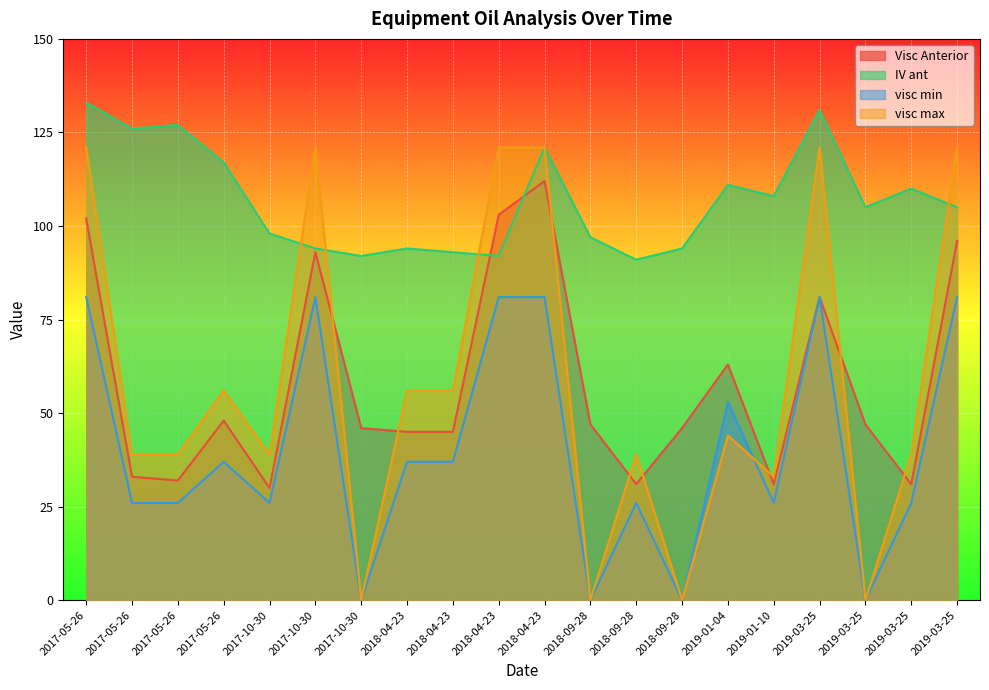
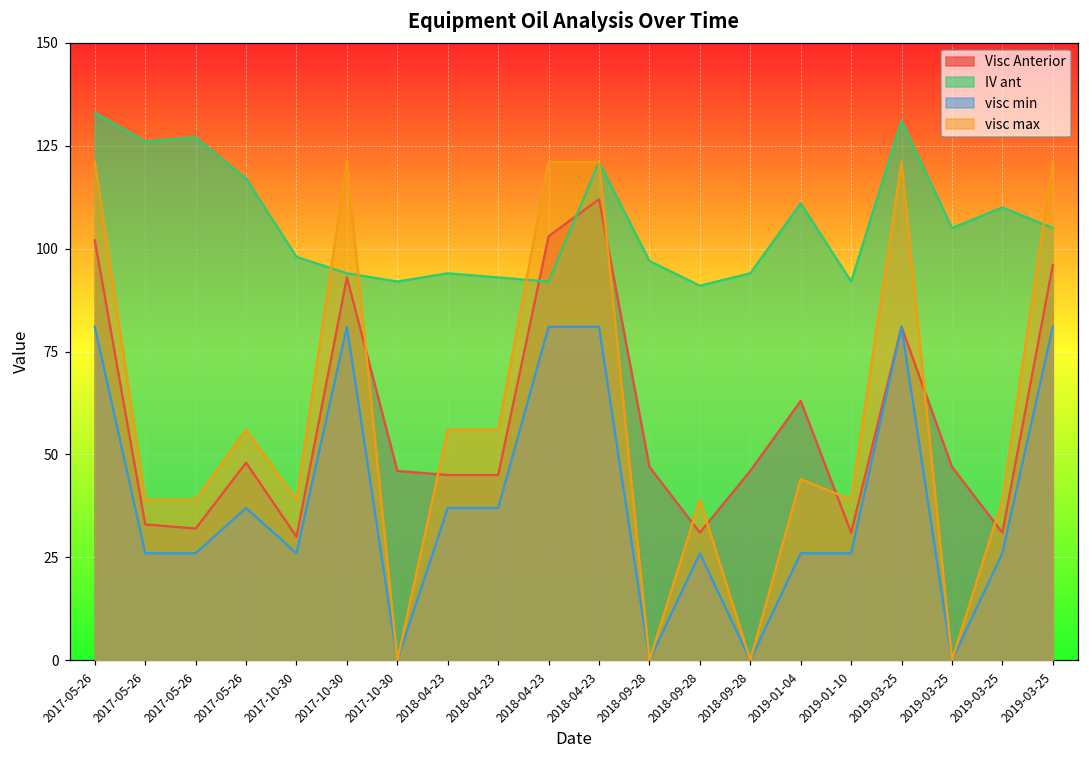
  {
    "Visc Anterior": {
      "2019-01-04": 63,
      "2019-01-10": 31
    },
    "IV ant": {
      "2019-01-04": 111,
-     "2019-01-10": 108
+     "2019-01-10": 92
    },
    "visc min": {
-     "2019-01-04": 53,
+     "2019-01-04": 26,
      "2019-01-10": 26
    },
    "visc max": {
      "2019-01-04": 44,
-     "2019-01-10": 33
+     "2019-01-10": 39
    }
  }
